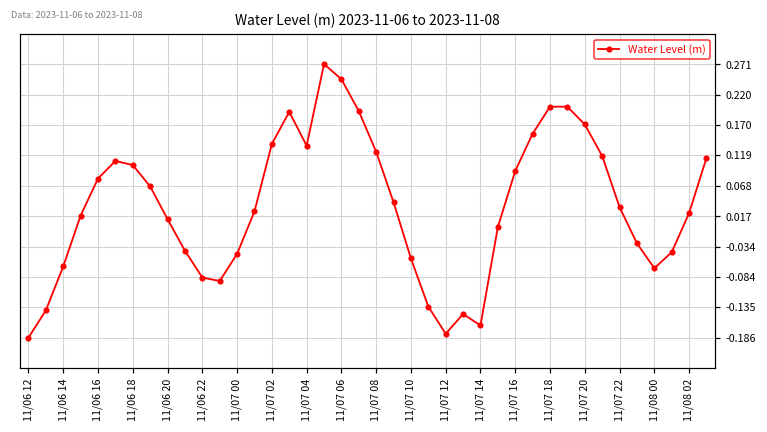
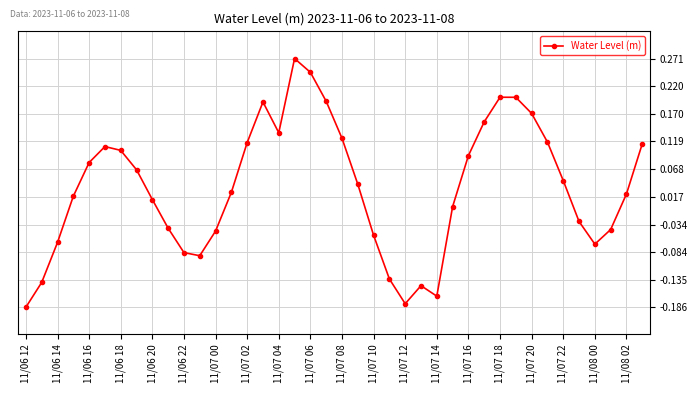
  {
    "11/06 12": -0.19,
    "11/06 14": -0.07,
    "11/06 16": 0.08,
    "11/06 18": 0.10,
    "11/06 20": 0.01,
    "11/06 22": -0.09,
    "11/07 00": -0.05,
-   "11/07 02": 0.14,
+   "11/07 02": 0.12,
    "11/07 04": 0.13,
    "11/07 06": 0.25,
    "11/07 08": 0.12,
    "11/07 10": -0.05,
    "11/07 12": -0.18,
    "11/07 14": -0.17,
    "11/07 16": 0.09,
    "11/07 18": 0.20,
    "11/07 20": 0.17,
-   "11/07 22": 0.03,
+   "11/07 22": 0.05,
    "11/08 00": -0.07,
    "11/08 02": 0.02
  }
